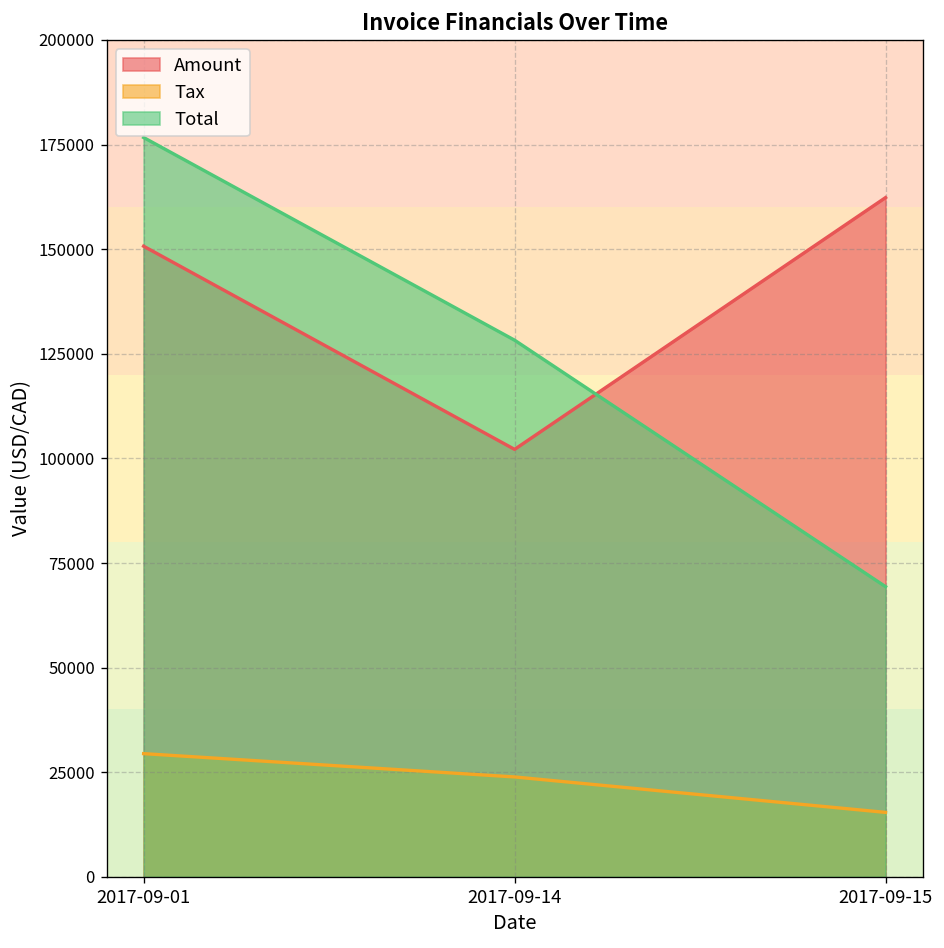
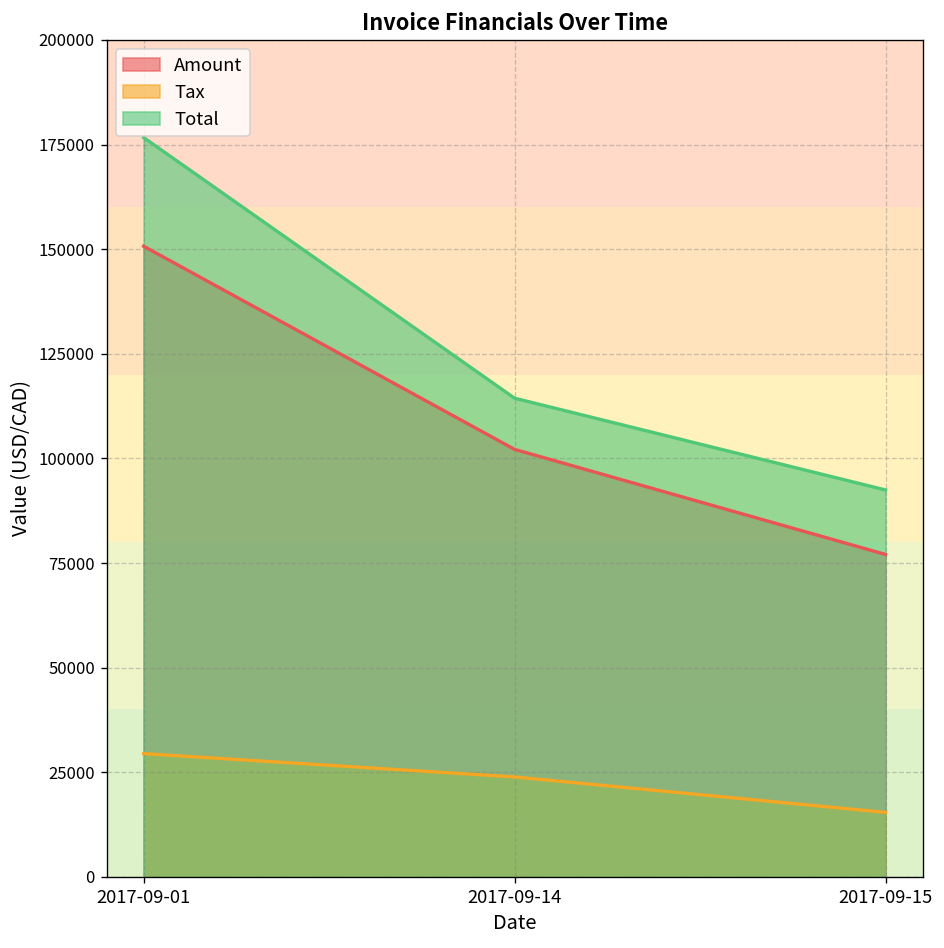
  {
    "Amount": {
      "2017-09-01": 151000,
      "2017-09-14": 102000,
-     "2017-09-15": 162000
+     "2017-09-15": 77000
    },
    "Tax": {
      "2017-09-01": 29000,
      "2017-09-14": 24000,
      "2017-09-15": 15000
    },
    "Total": {
-     "2017-09-14": 128000,
-     "2017-09-15": 69000
+     "2017-09-14": 114000,
+     "2017-09-15": 92000
    }
  }
